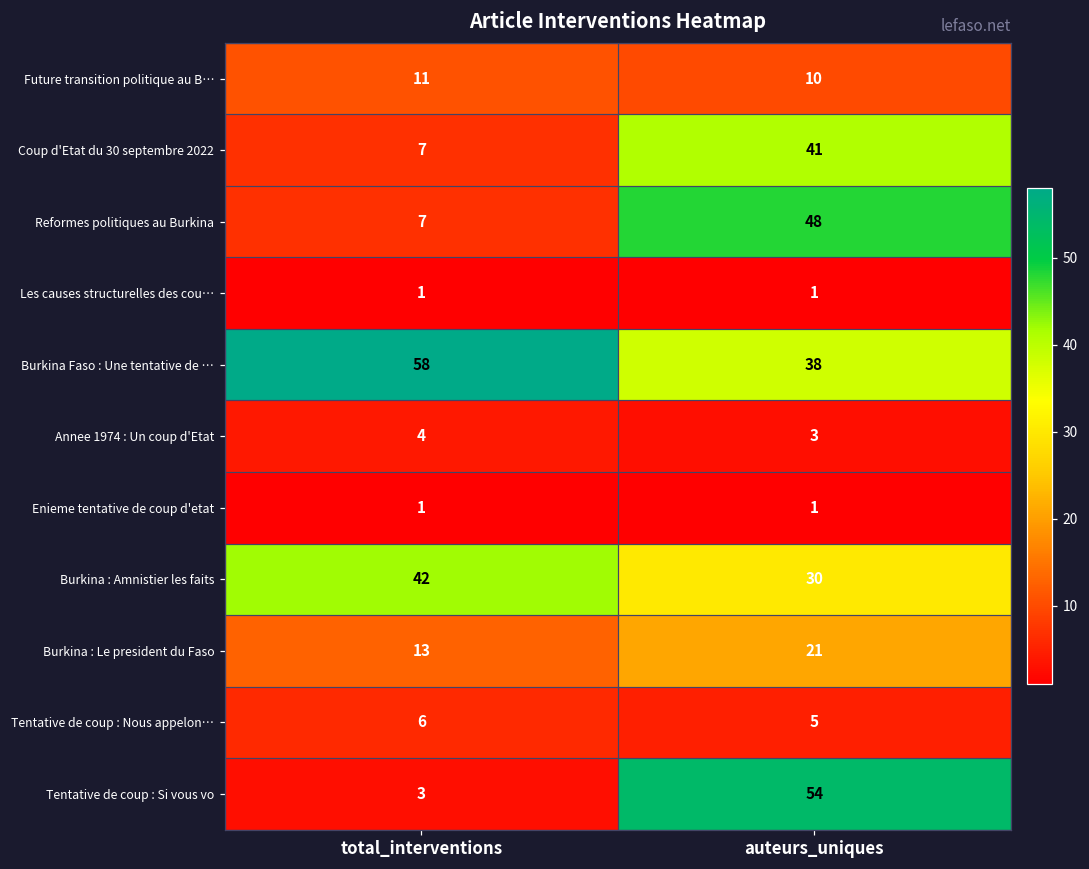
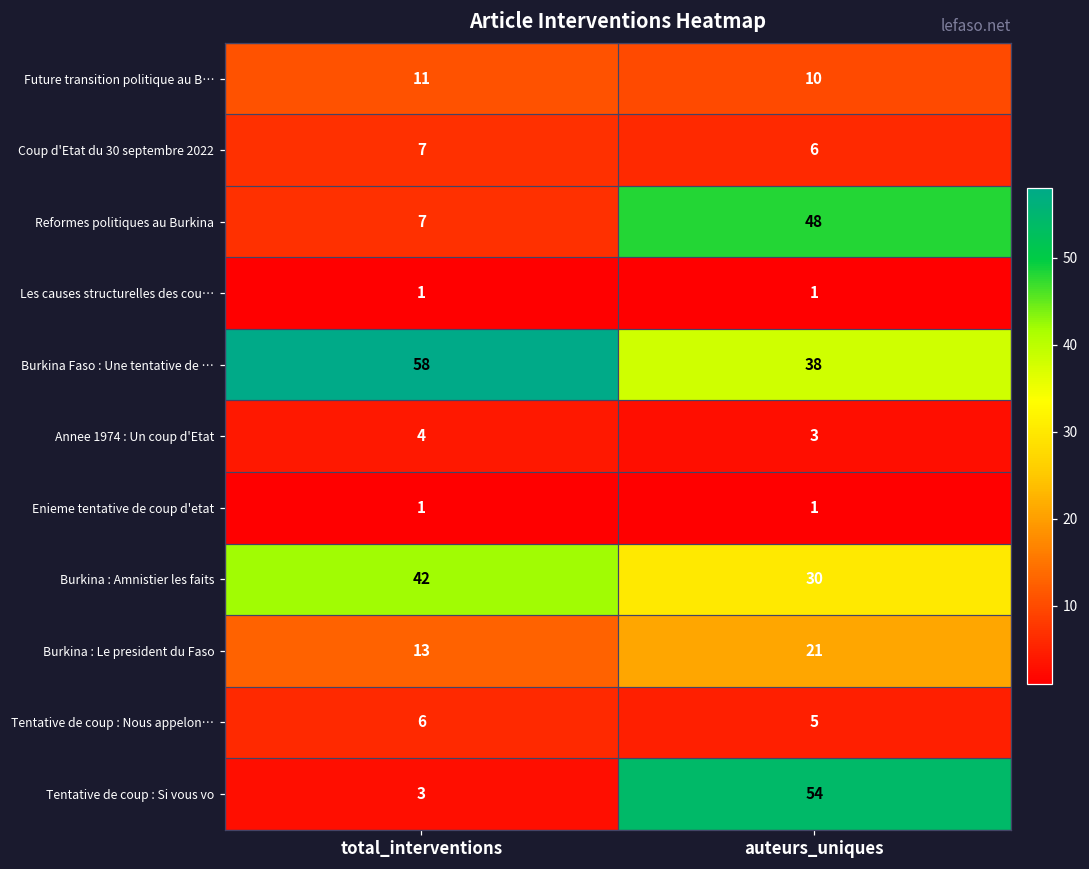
  {
    "Future transition politique au B…": {
      "total_interventions": 11,
      "auteurs_uniques": 10
    },
    "Coup d'Etat du 30 septembre 2022": {
      "total_interventions": 7,
-     "auteurs_uniques": 41
+     "auteurs_uniques": 6
    },
    "Reformes politiques au Burkina": {
      "total_interventions": 7,
      "auteurs_uniques": 48
    },
    "Les causes structurelles des cou…": {
      "total_interventions": 1,
      "auteurs_uniques": 1
    },
    "Burkina Faso : Une tentative de …": {
      "total_interventions": 58,
      "auteurs_uniques": 38
    },
    "Annee 1974 : Un coup d'Etat": {
      "total_interventions": 4,
      "auteurs_uniques": 3
    },
    "Enieme tentative de coup d'etat": {
      "total_interventions": 1,
      "auteurs_uniques": 1
    },
    "Burkina : Amnistier les faits": {
      "total_interventions": 42,
      "auteurs_uniques": 30
    },
    "Burkina : Le president du Faso": {
      "total_interventions": 13,
      "auteurs_uniques": 21
    },
    "Tentative de coup : Nous appelon…": {
      "total_interventions": 6,
      "auteurs_uniques": 5
    },
    "Tentative de coup : Si vous vo": {
      "total_interventions": 3,
      "auteurs_uniques": 54
    }
  }
